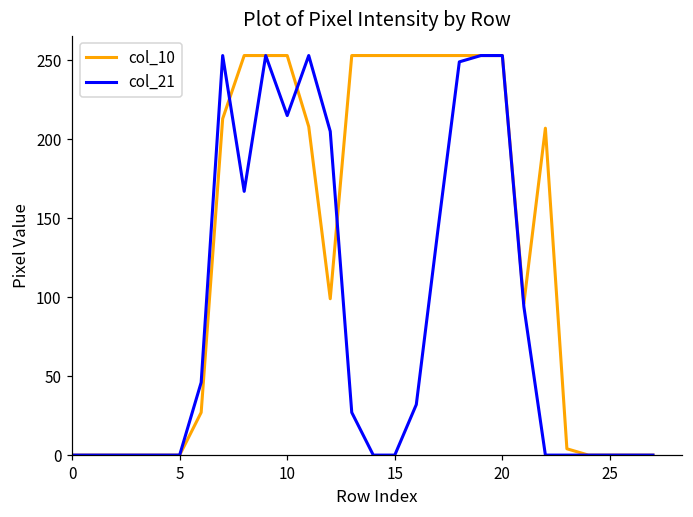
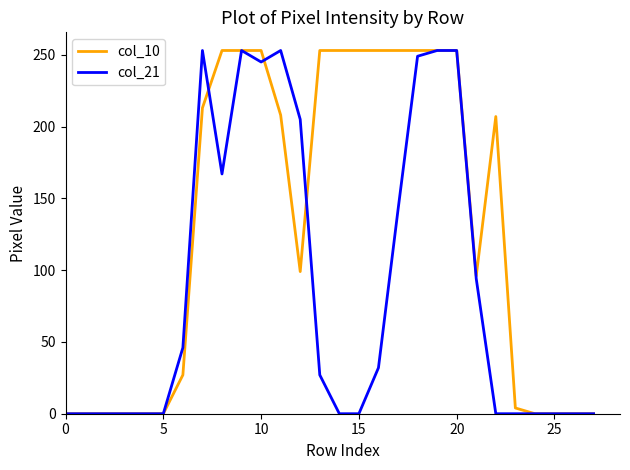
  {
    "col_10": {
      "10": 253,
      "15": 253
    },
    "col_21": {
-     "10": 215,
+     "10": 245,
      "15": 0
    }
  }
